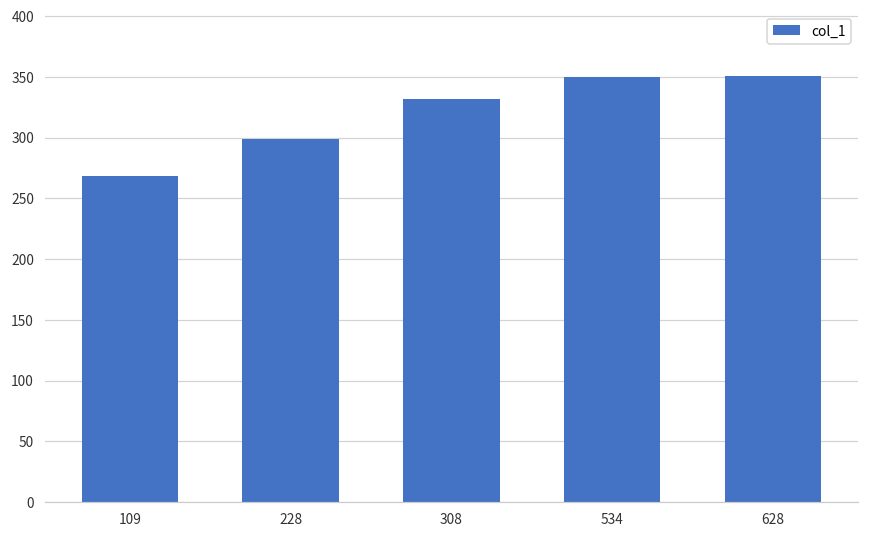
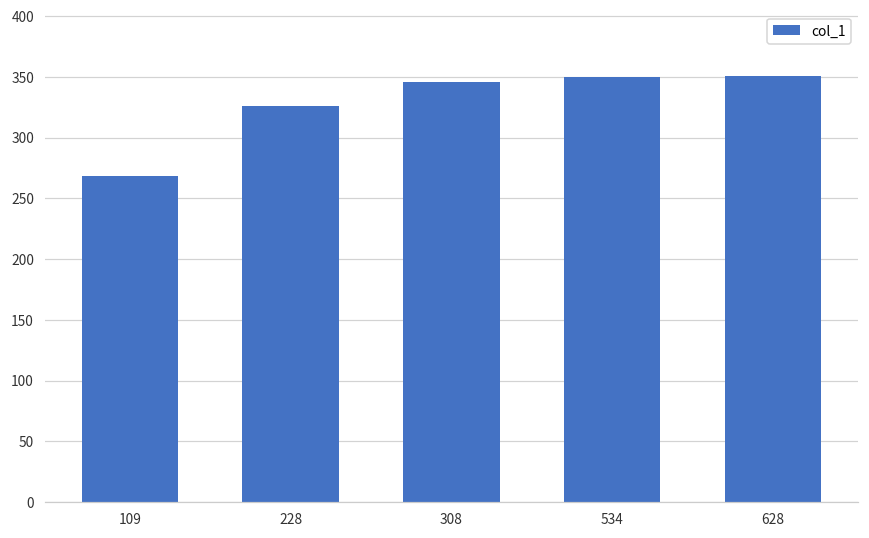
  {
    "109": 268,
-   "228": 299,
-   "308": 332,
+   "228": 326,
+   "308": 346,
    "534": 350,
    "628": 351
  }
